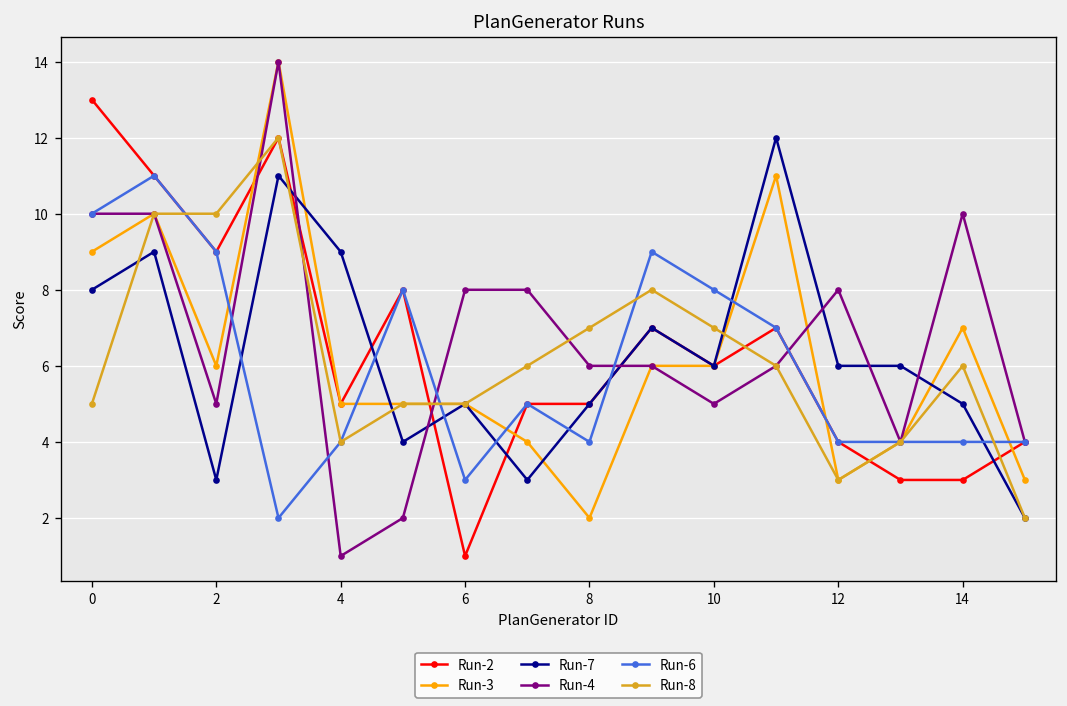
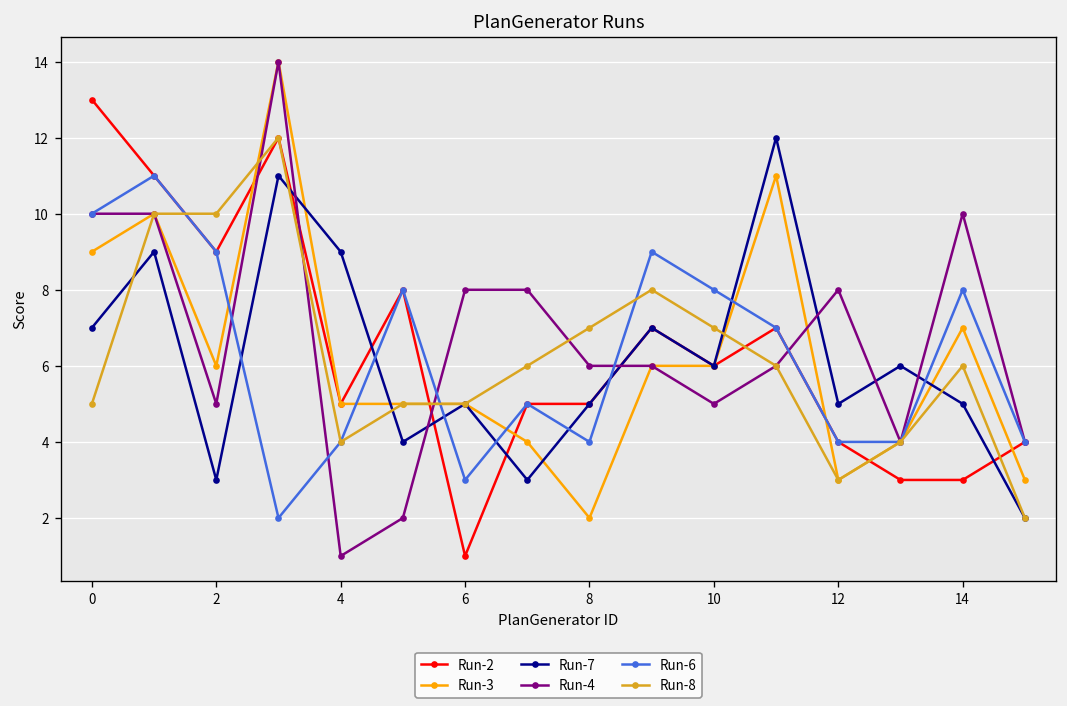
  {
    "Run-2": {
      "0": 13,
      "6": 1,
      "14": 3
    },
    "Run-7": {
-     "0": 8,
+     "0": 7,
      "2": 3,
      "4": 9,
-     "12": 6,
+     "12": 5,
      "14": 5
    },
    "Run-4": {
      "2": 5,
      "4": 1,
      "6": 8,
      "8": 6,
      "10": 5,
      "12": 8,
      "14": 10
    },
    "Run-6": {
      "6": 3,
      "8": 4,
      "10": 8,
-     "14": 4
+     "14": 8
    }
  }
